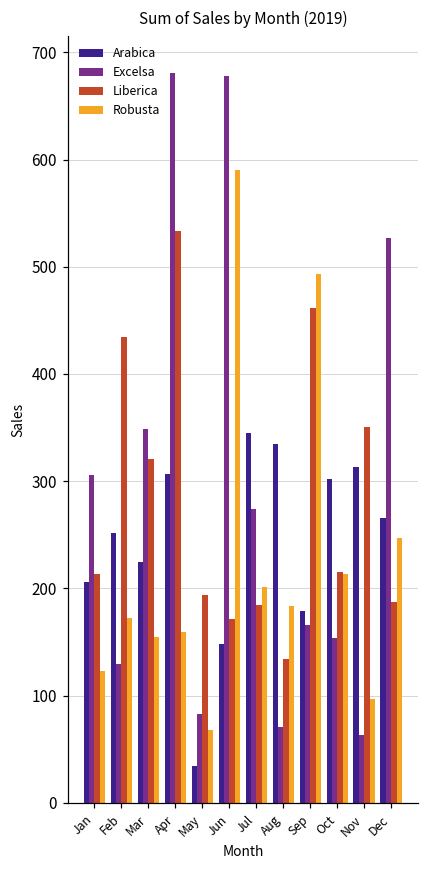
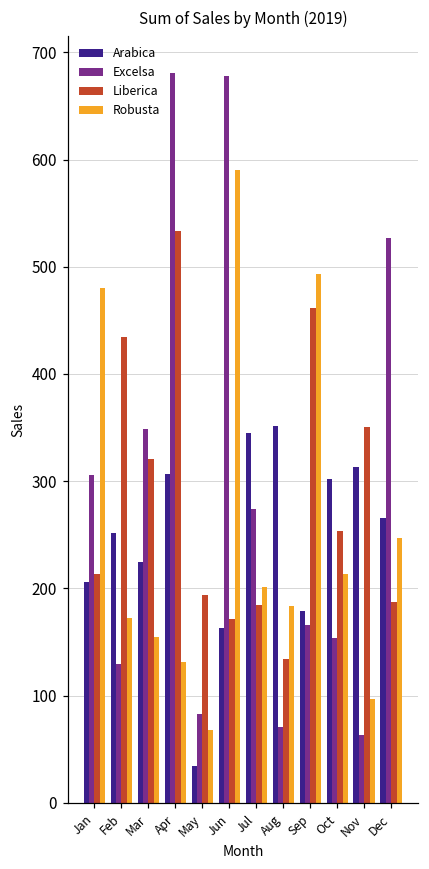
  {
    "Arabica": {
      "Jan": 210,
      "Feb": 250,
      "Mar": 220,
      "Apr": 310,
      "May": 30,
-     "Jun": 150,
+     "Jun": 160,
      "Jul": 350,
-     "Aug": 330,
+     "Aug": 350,
      "Sep": 180,
      "Oct": 300,
      "Nov": 310,
      "Dec": 270
    },
    "Excelsa": {
      "Jan": 310,
      "Feb": 130,
      "Mar": 350,
      "Apr": 680,
      "May": 80,
      "Jun": 680,
      "Jul": 270,
      "Aug": 70,
      "Sep": 170,
      "Oct": 150,
      "Nov": 60,
      "Dec": 530
    },
    "Liberica": {
      "Jan": 210,
      "Feb": 430,
      "Mar": 320,
      "Apr": 530,
      "May": 190,
      "Jun": 170,
      "Jul": 180,
      "Aug": 130,
      "Sep": 460,
-     "Oct": 220,
+     "Oct": 250,
      "Nov": 350,
      "Dec": 190
    },
    "Robusta": {
-     "Jan": 120,
+     "Jan": 480,
      "Feb": 170,
      "Mar": 150,
-     "Apr": 160,
+     "Apr": 130,
      "May": 70,
      "Jun": 590,
      "Jul": 200,
      "Aug": 180,
      "Sep": 490,
      "Oct": 210,
      "Nov": 100,
      "Dec": 250
    }
  }
